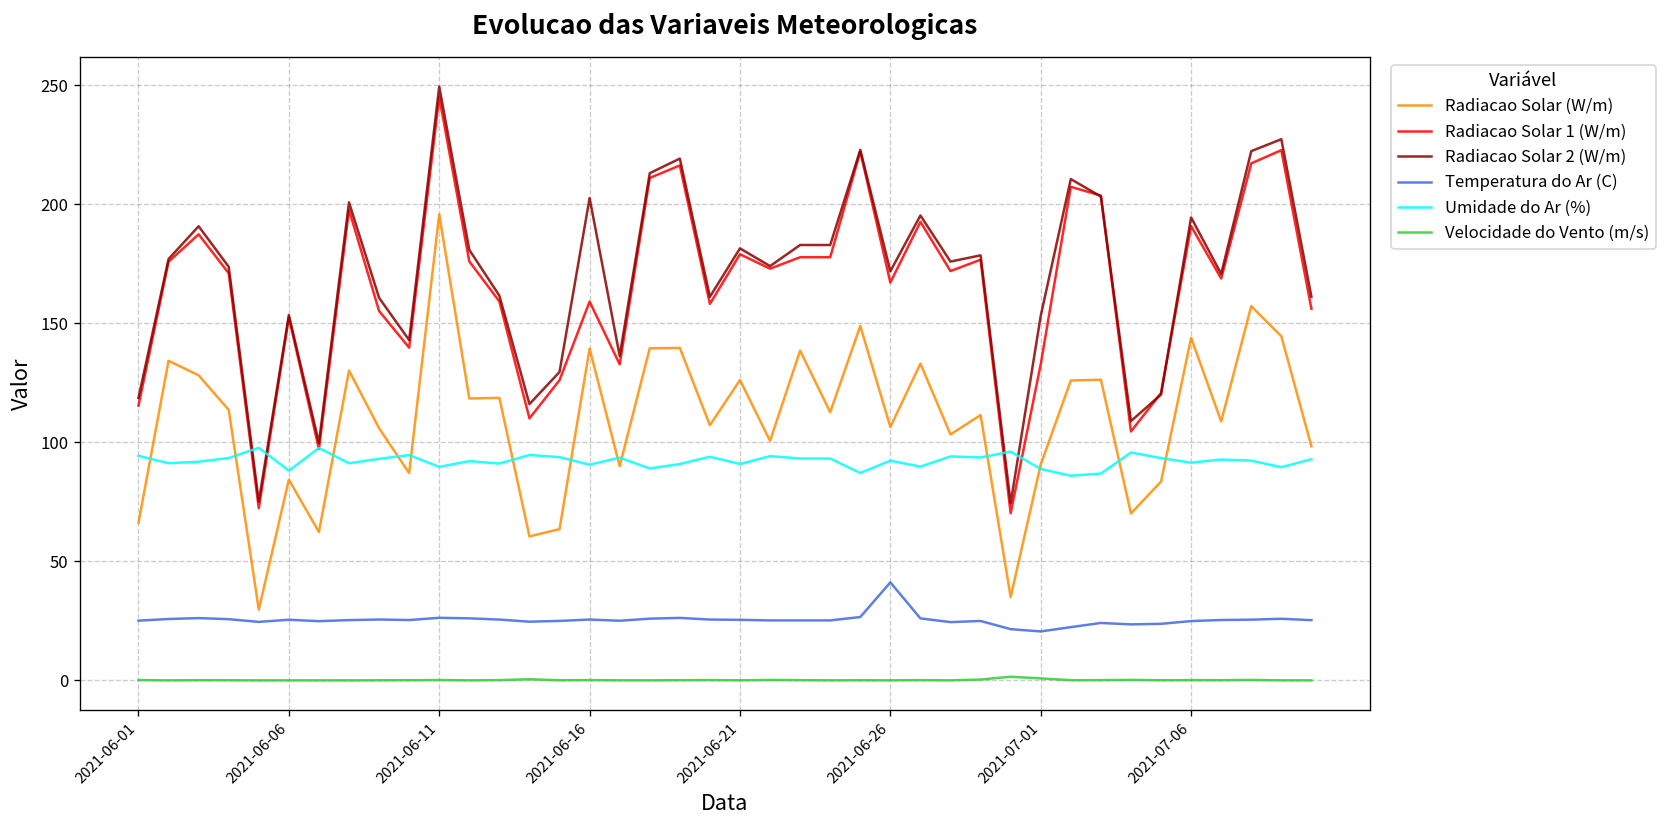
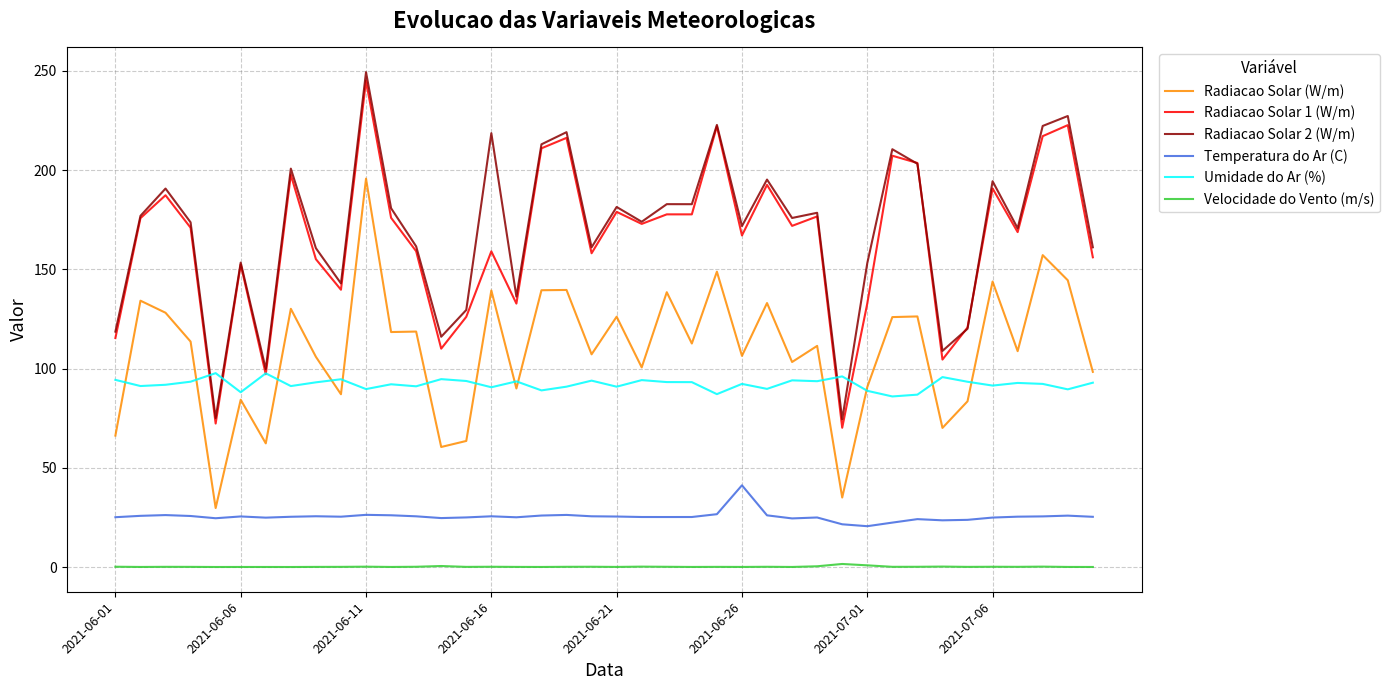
  {
    "Radiacao Solar (W/m)": {
      "2021-06-01": 66,
      "2021-06-06": 84,
      "2021-06-11": 196,
      "2021-06-16": 139,
      "2021-06-21": 126,
      "2021-06-26": 106,
      "2021-07-01": 91,
      "2021-07-06": 144
    },
    "Radiacao Solar 1 (W/m)": {
      "2021-06-01": 115,
      "2021-06-11": 245,
      "2021-06-16": 159,
      "2021-06-21": 179,
      "2021-06-26": 167,
      "2021-07-01": 133,
      "2021-07-06": 191
    },
    "Radiacao Solar 2 (W/m)": {
      "2021-06-01": 119,
      "2021-06-11": 249,
-     "2021-06-16": 203,
+     "2021-06-16": 219,
      "2021-06-21": 181,
      "2021-06-26": 172,
      "2021-07-01": 153,
      "2021-07-06": 194
    },
    "Temperatura do Ar (C)": {
      "2021-06-01": 25,
      "2021-06-06": 25,
      "2021-06-11": 26,
      "2021-06-16": 26,
      "2021-06-21": 25,
      "2021-06-26": 41,
      "2021-07-01": 21,
      "2021-07-06": 25
    },
    "Umidade do Ar (%)": {
      "2021-06-01": 94,
      "2021-06-06": 88,
      "2021-06-11": 90,
      "2021-06-16": 91,
      "2021-06-21": 91,
      "2021-06-26": 92,
      "2021-07-01": 89,
      "2021-07-06": 91
    },
    "Velocidade do Vento (m/s)": {
      "2021-06-01": 0,
      "2021-06-06": 0,
      "2021-06-11": 0,
      "2021-06-16": 0,
      "2021-06-21": 0,
      "2021-06-26": 0,
      "2021-07-01": 1,
      "2021-07-06": 0
    }
  }
